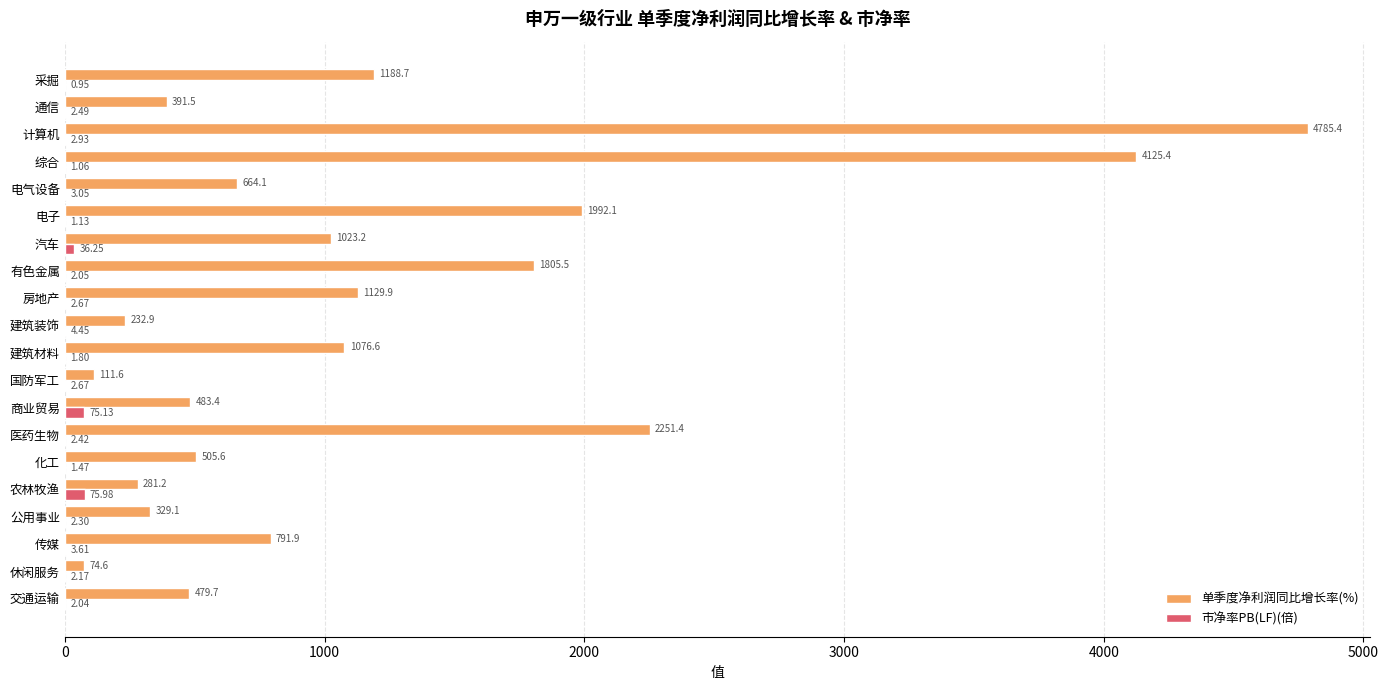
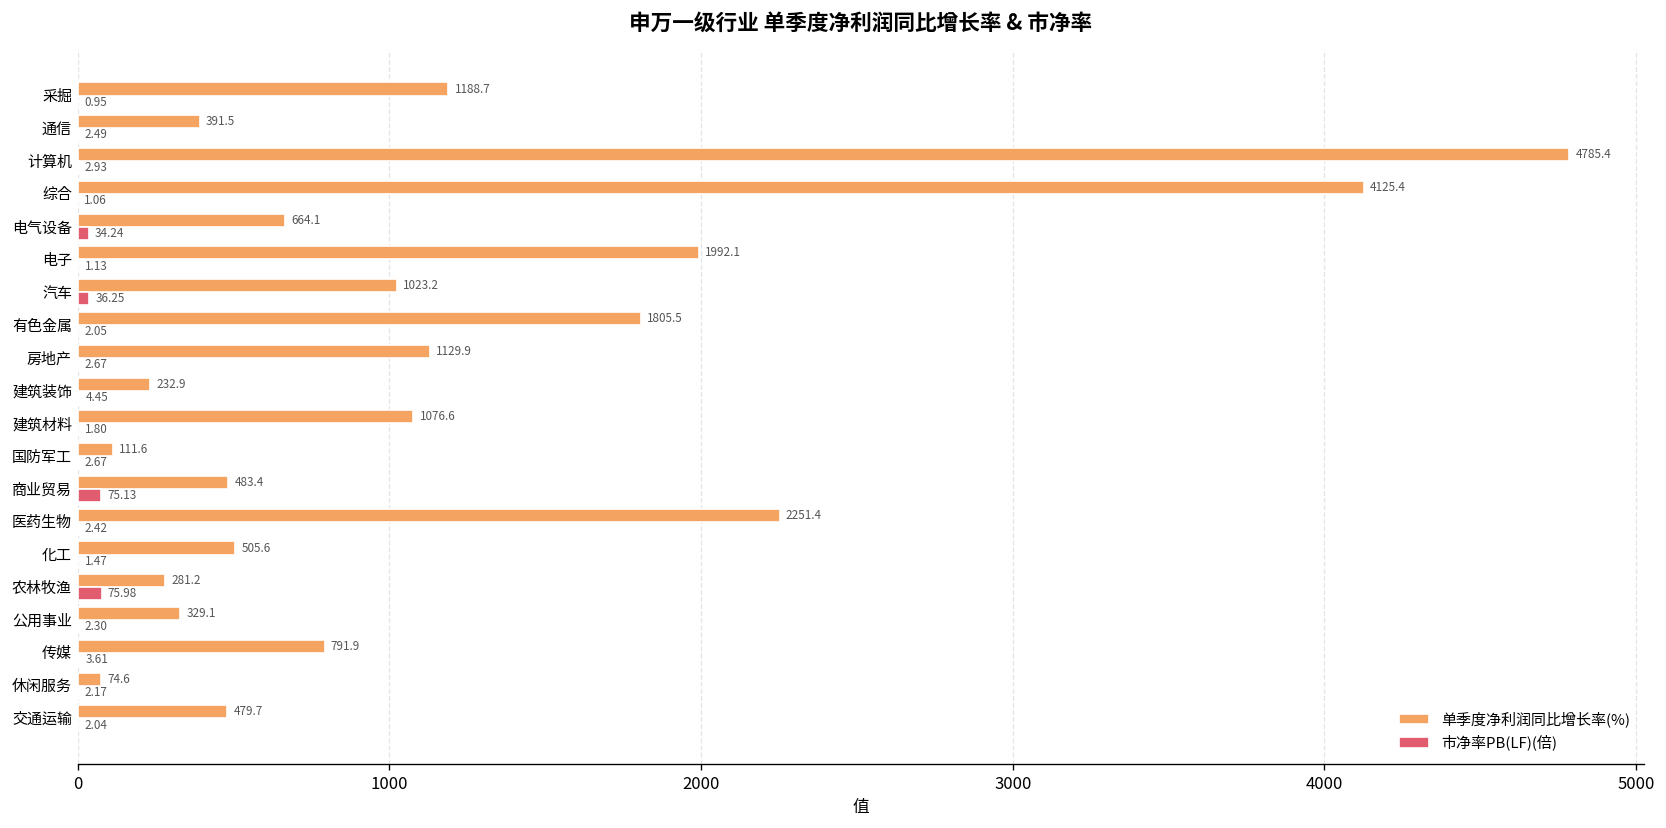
  {
    "单季度净利润同比增长率(%)": {
      "采掘": 1188.7,
      "通信": 391.5,
      "计算机": 4785.4,
      "综合": 4125.4,
      "电气设备": 664.1,
      "电子": 1992.1,
      "汽车": 1023.2,
      "有色金属": 1805.5,
      "房地产": 1129.9,
      "建筑装饰": 232.9,
      "建筑材料": 1076.6,
      "国防军工": 111.6,
      "商业贸易": 483.4,
      "医药生物": 2251.4,
      "化工": 505.6,
      "农林牧渔": 281.2,
      "公用事业": 329.1,
      "传媒": 791.9,
      "休闲服务": 74.6,
      "交通运输": 479.7
    },
    "市净率PB(LF)(倍)": {
      "采掘": 0.95,
      "通信": 2.49,
      "计算机": 2.93,
      "综合": 1.06,
-     "电气设备": 3.05,
+     "电气设备": 34.24,
      "电子": 1.13,
      "汽车": 36.25,
      "有色金属": 2.05,
      "房地产": 2.67,
      "建筑装饰": 4.45,
      "建筑材料": 1.80,
      "国防军工": 2.67,
      "商业贸易": 75.13,
      "医药生物": 2.42,
      "化工": 1.47,
      "农林牧渔": 75.98,
      "公用事业": 2.30,
      "传媒": 3.61,
      "休闲服务": 2.17,
      "交通运输": 2.04
    }
  }
